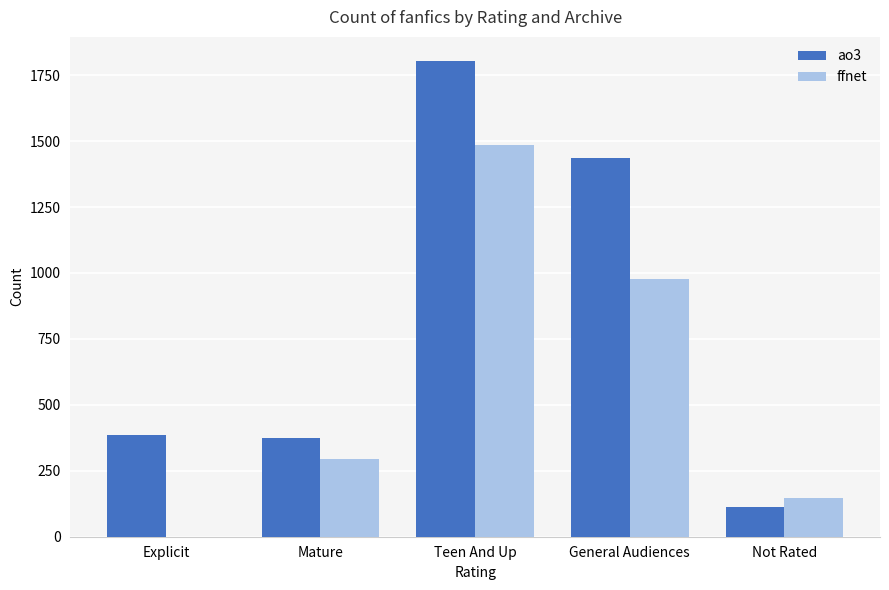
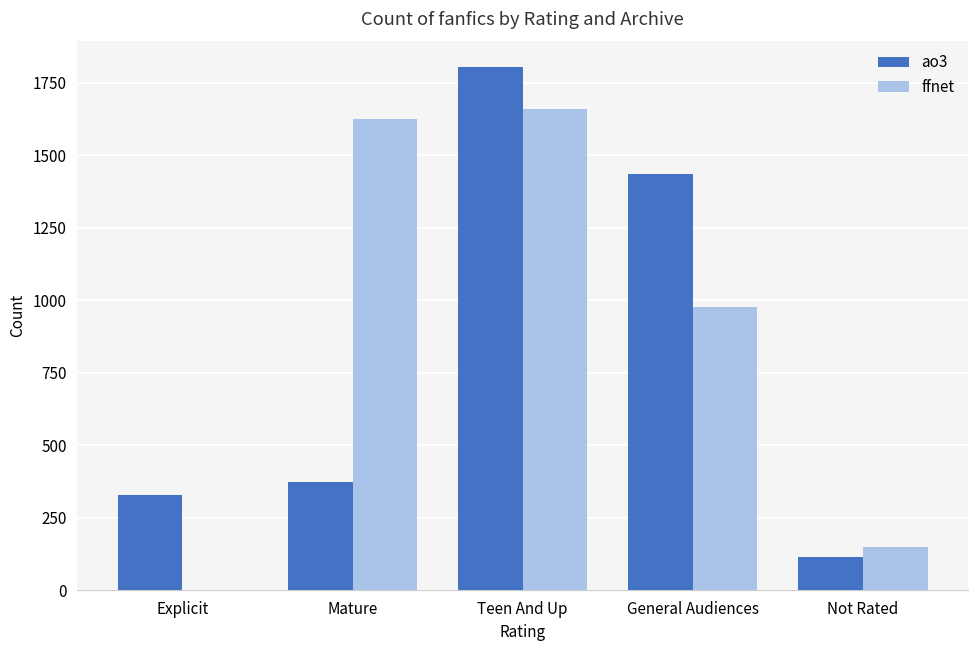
  {
    "ao3": {
-     "Explicit": 390,
+     "Explicit": 330,
      "Mature": 370,
      "Teen And Up": 1810,
      "General Audiences": 1440,
      "Not Rated": 110
    },
    "ffnet": {
      "Explicit": 0,
-     "Mature": 300,
-     "Teen And Up": 1490,
+     "Mature": 1620,
+     "Teen And Up": 1660,
      "General Audiences": 980,
      "Not Rated": 150
    }
  }
